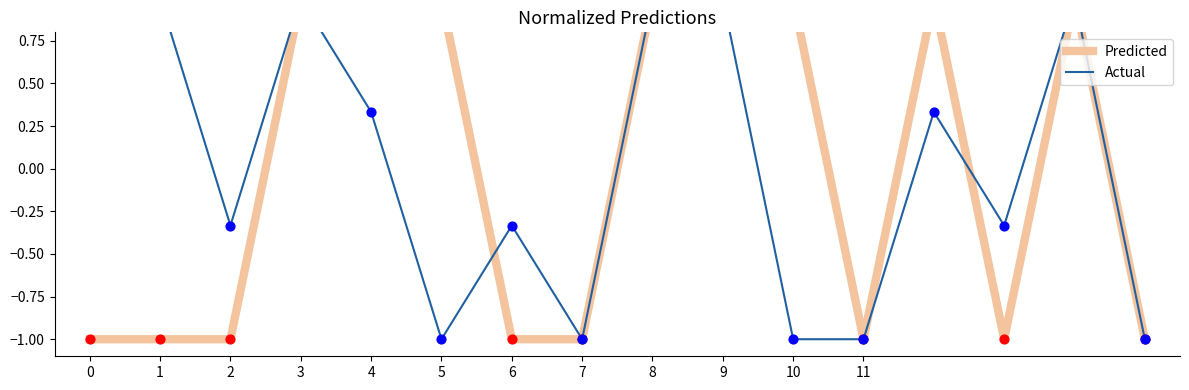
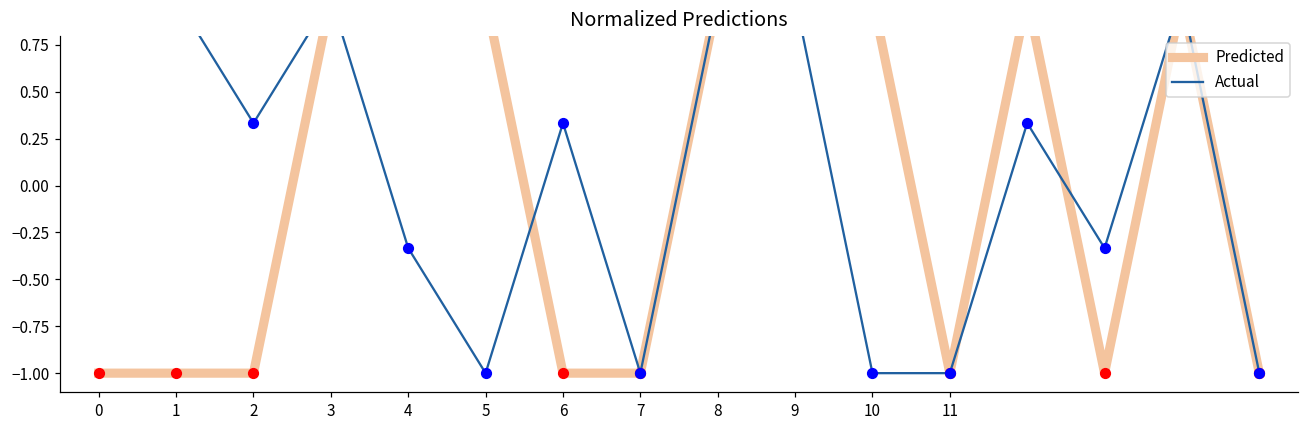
  {
    "Predicted": {
      "0": -1.00,
      "1": -1.00,
      "2": -1.00,
      "6": -1.00
    },
    "Actual": {
-     "2": -0.33,
-     "4": 0.33,
+     "2": 0.33,
+     "4": -0.33,
      "5": -1.00,
-     "6": -0.33,
+     "6": 0.33,
      "10": -1.00
    }
  }
